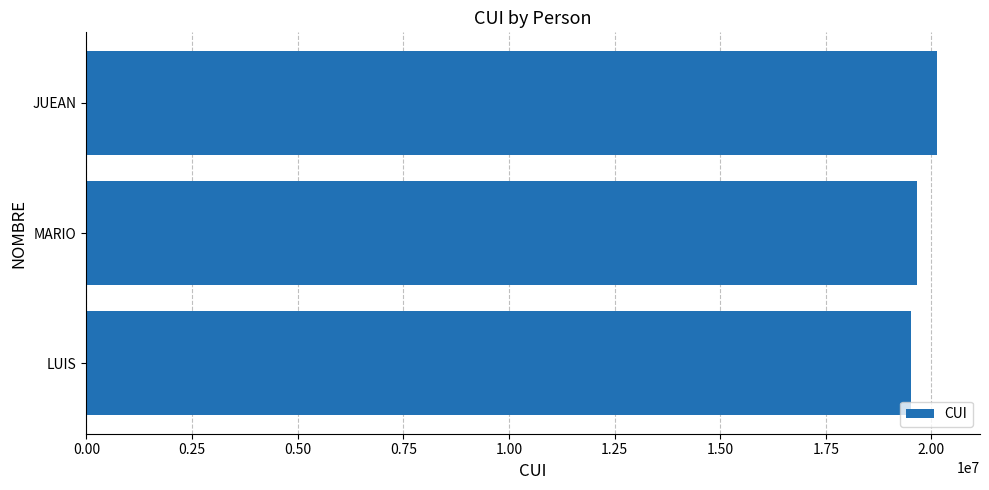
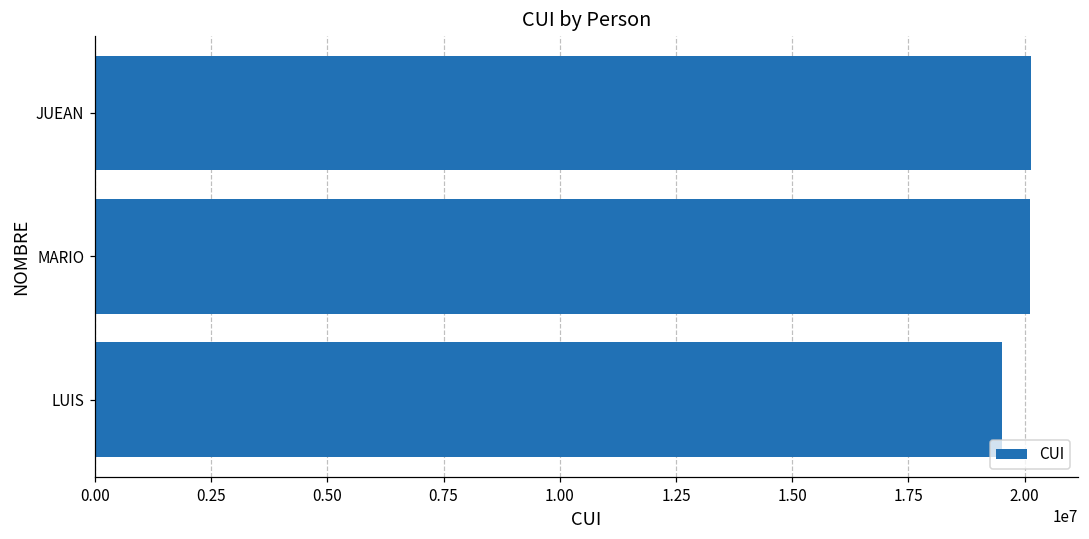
  {
    "JUEAN": 20100000,
-   "MARIO": 19700000,
+   "MARIO": 20100000,
    "LUIS": 19500000
  }
